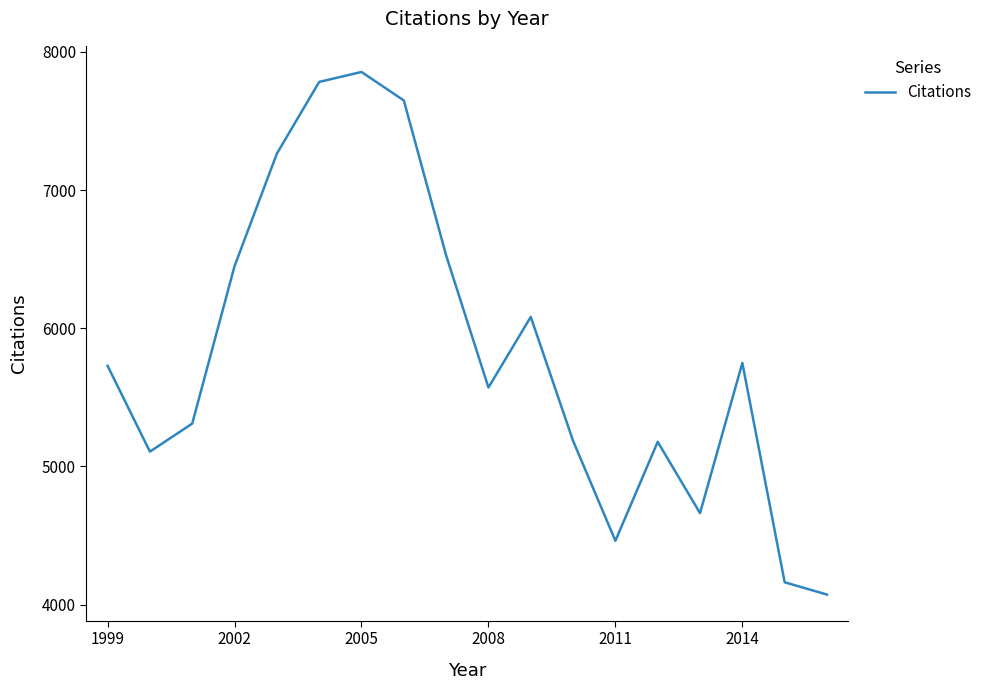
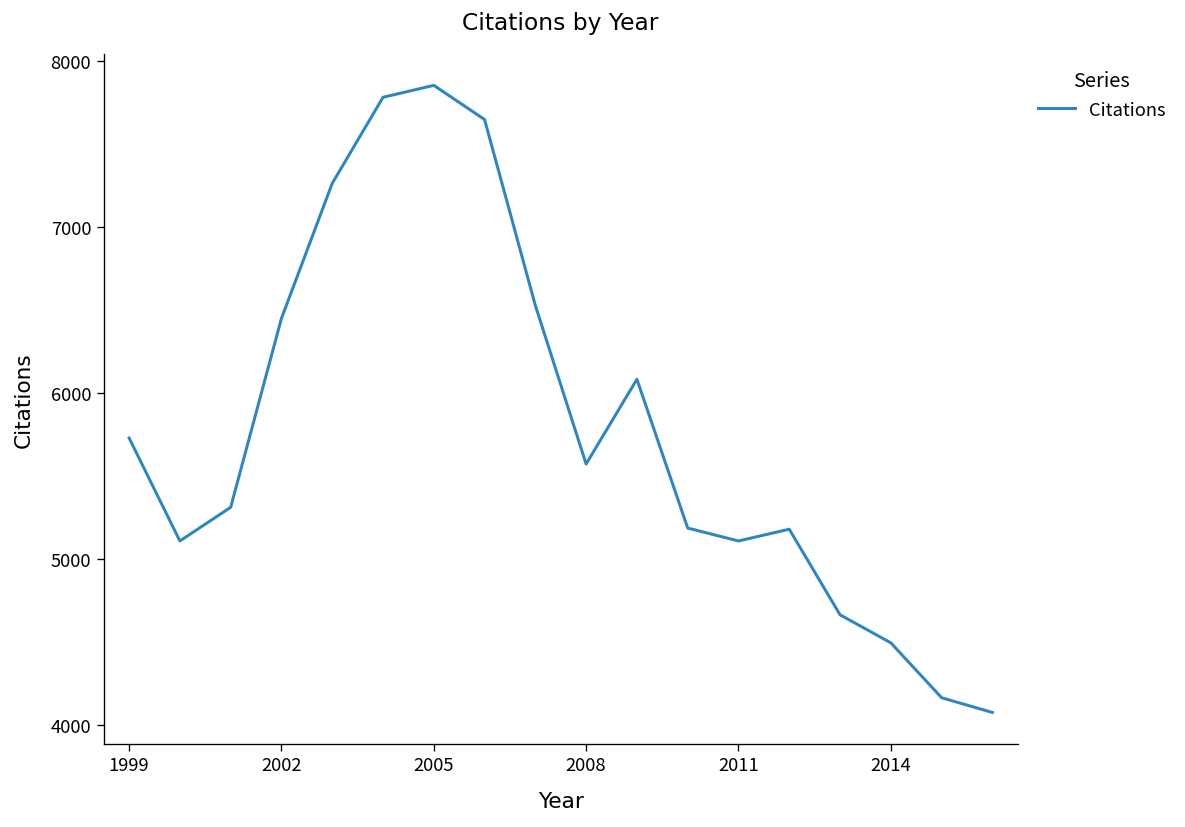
  {
    "1999": 5730,
    "2002": 6450,
    "2005": 7850,
    "2008": 5570,
-   "2011": 4460,
-   "2014": 5750
+   "2011": 5110,
+   "2014": 4490
  }
